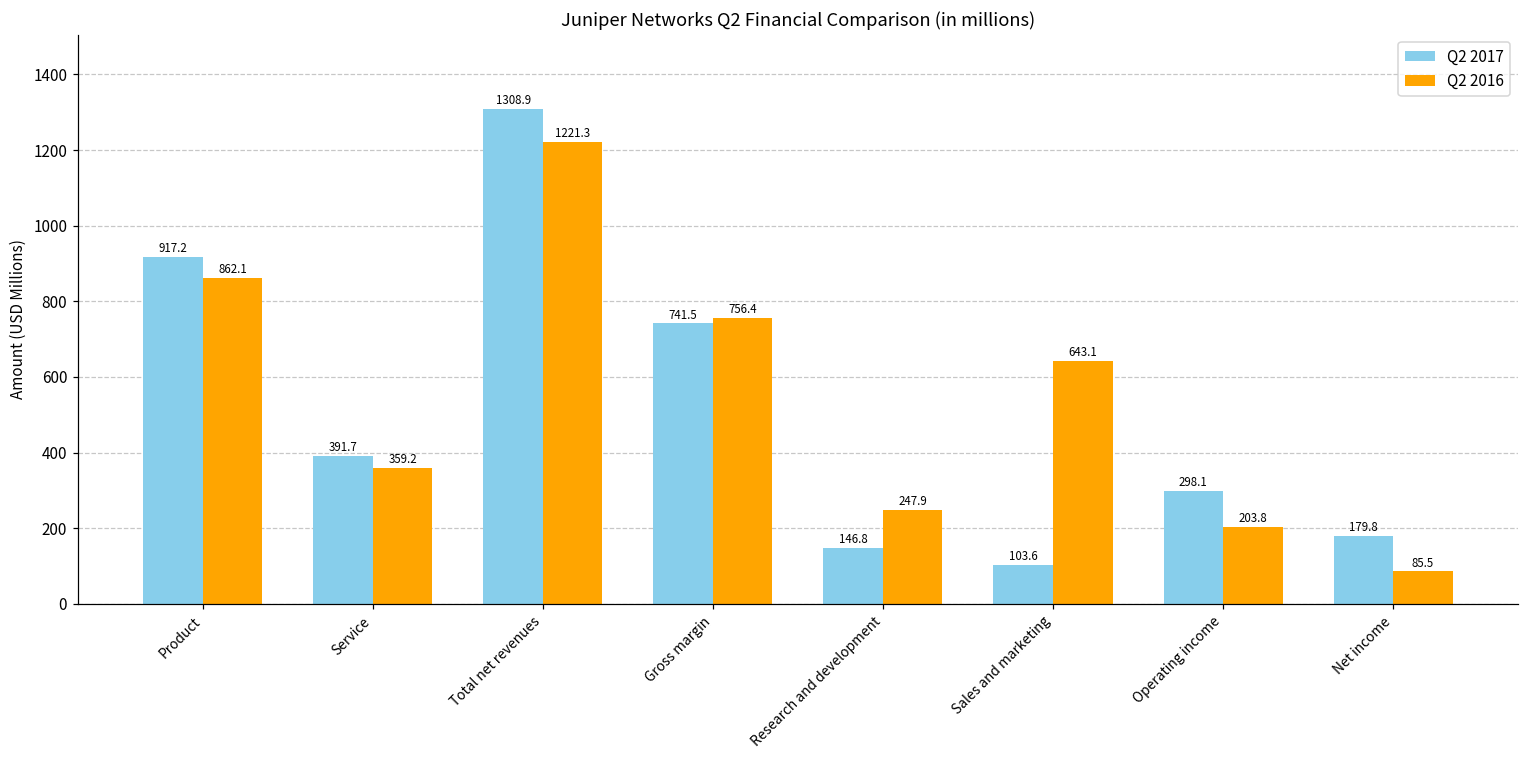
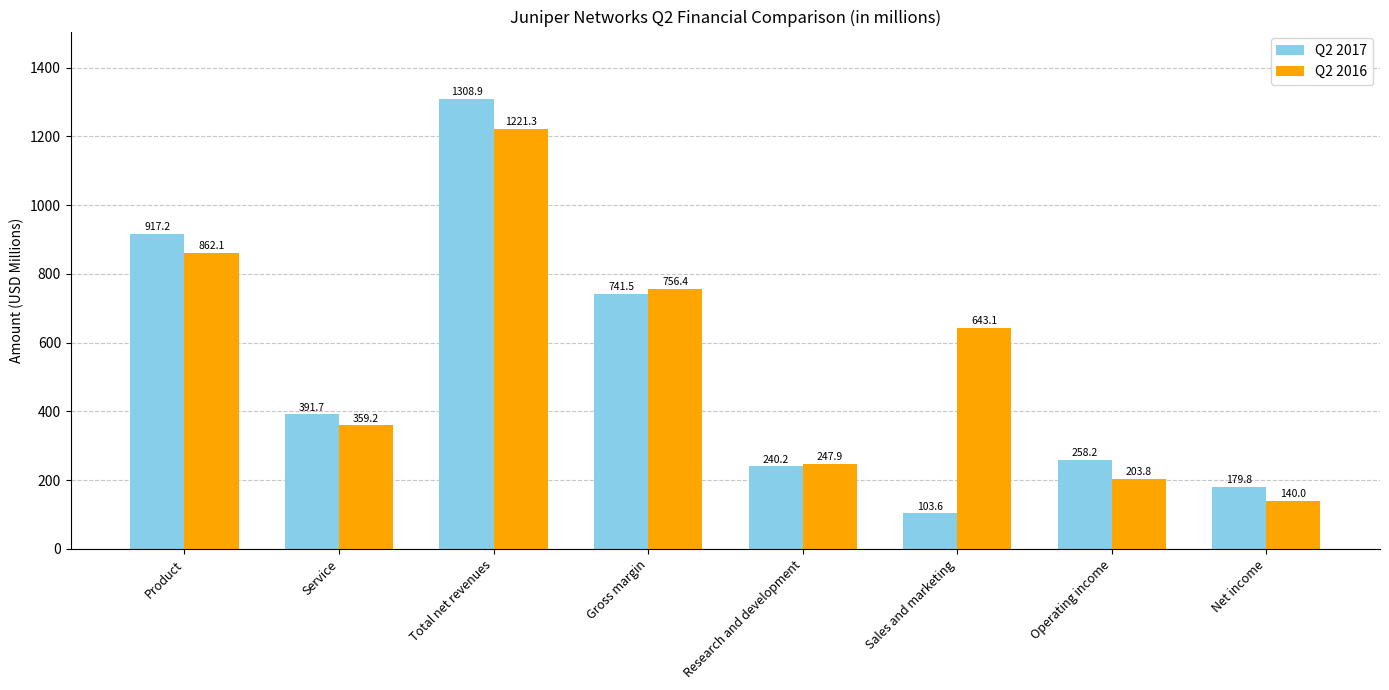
  {
    "Q2 2017": {
      "Product": 917.2,
      "Service": 391.7,
      "Total net revenues": 1308.9,
      "Gross margin": 741.5,
-     "Research and development": 146.8,
+     "Research and development": 240.2,
      "Sales and marketing": 103.6,
-     "Operating income": 298.1,
+     "Operating income": 258.2,
      "Net income": 179.8
    },
    "Q2 2016": {
      "Product": 862.1,
      "Service": 359.2,
      "Total net revenues": 1221.3,
      "Gross margin": 756.4,
      "Research and development": 247.9,
      "Sales and marketing": 643.1,
      "Operating income": 203.8,
-     "Net income": 85.5
+     "Net income": 140.0
    }
  }
